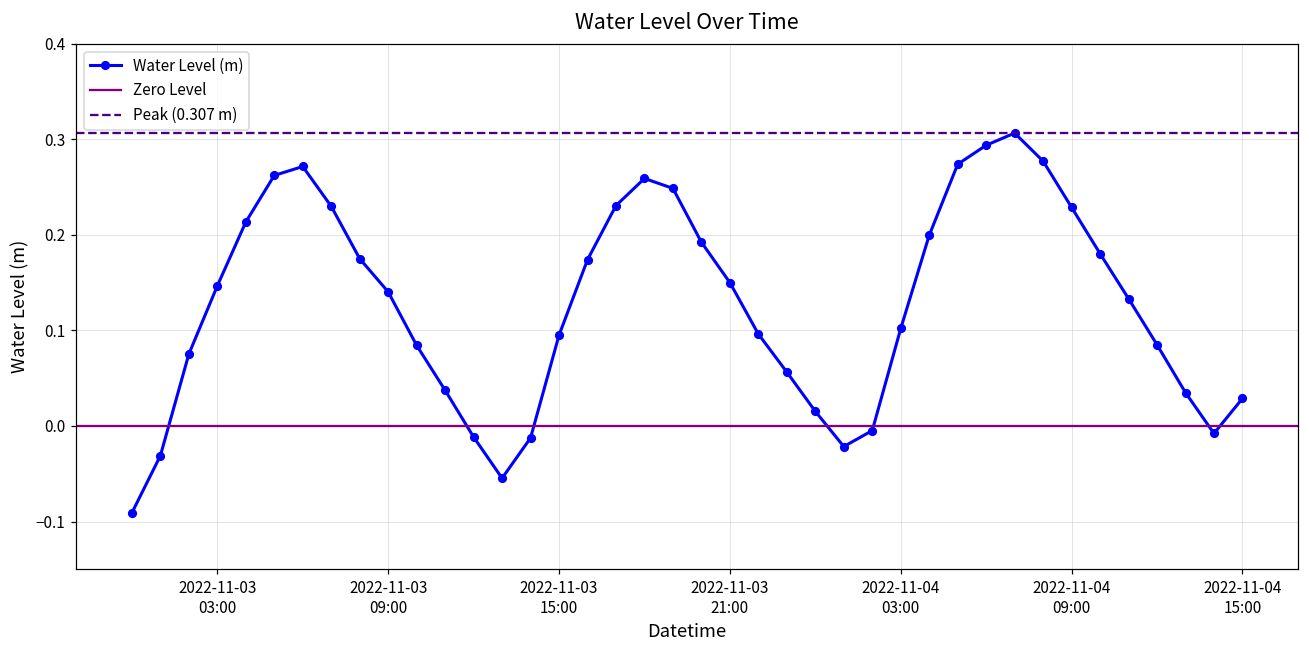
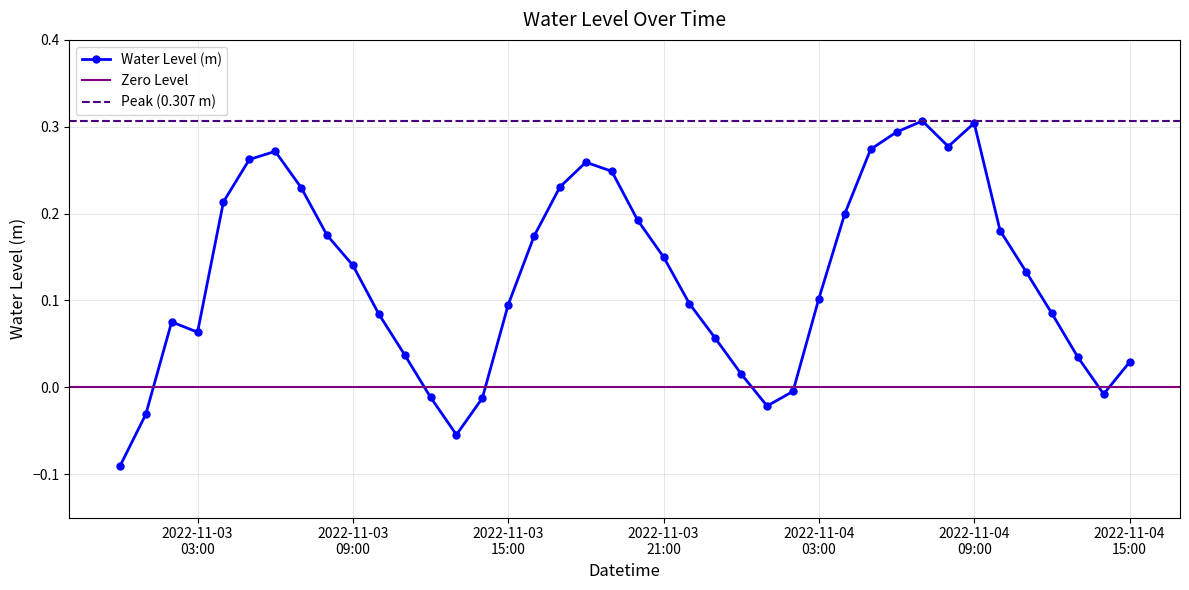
  {
-   "2022-11-03 03:00": 0.15,
+   "2022-11-03 03:00": 0.06,
    "2022-11-03 09:00": 0.14,
    "2022-11-03 15:00": 0.10,
    "2022-11-03 21:00": 0.15,
    "2022-11-04 03:00": 0.10,
-   "2022-11-04 09:00": 0.23,
+   "2022-11-04 09:00": 0.30,
    "2022-11-04 15:00": 0.03
  }
